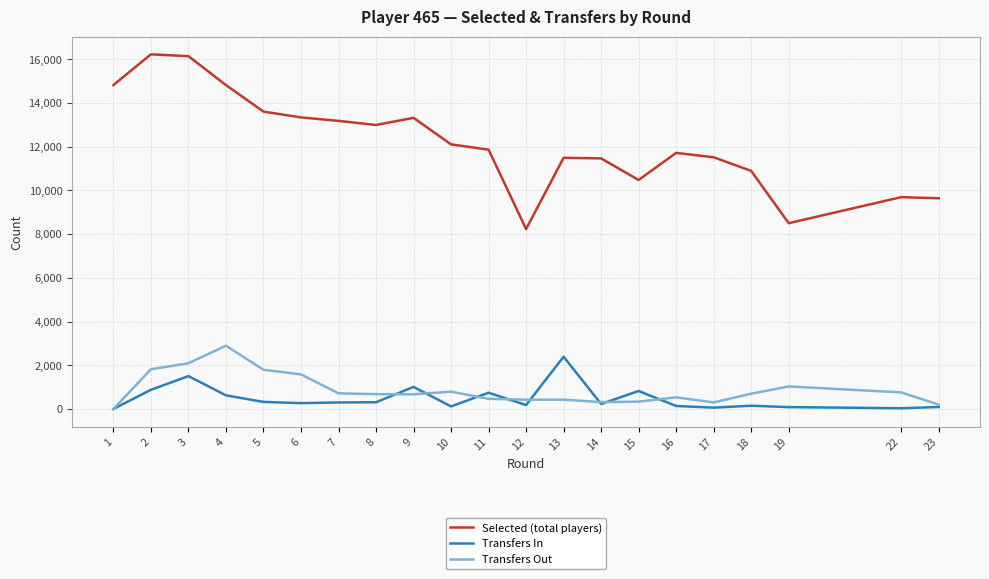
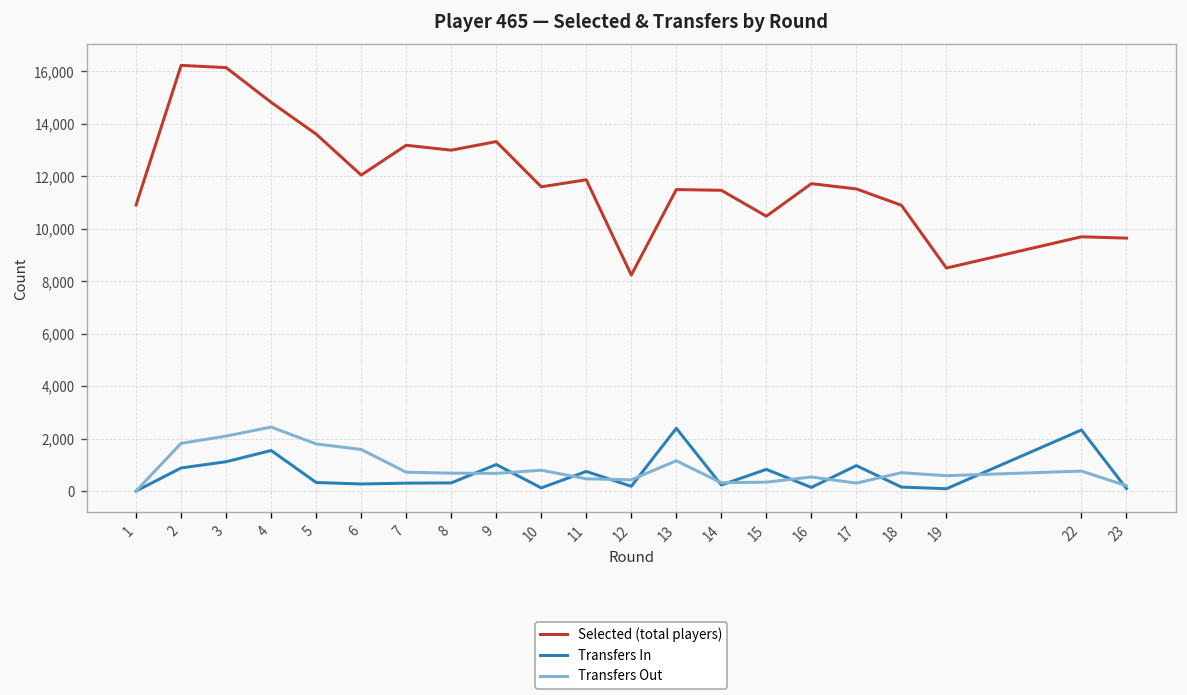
  {
    "Selected (total players)": {
-     "1": "14,800",
+     "1": "10,900",
      "2": "16,200",
      "3": "16,100",
      "4": "14,800",
      "5": "13,600",
-     "6": "13,300",
+     "6": "12,000",
      "7": "13,200",
      "8": "13,000",
      "9": "13,300",
-     "10": "12,100",
+     "10": "11,600",
      "11": "11,900",
      "12": "8,200",
      "13": "11,500",
      "14": "11,500",
      "15": "10,500",
      "16": "11,700",
      "17": "11,500",
      "18": "10,900",
      "19": "8,500",
      "22": "9,700",
      "23": "9,600"
    },
    "Transfers In": {
      "2": "900",
-     "3": "1,500",
-     "4": "600",
+     "3": "1,100",
+     "4": "1,500",
      "5": "300",
      "6": "300",
      "7": "300",
      "8": "300",
      "9": "1,000",
      "10": "100",
      "11": "700",
      "12": "200",
      "13": "2,400",
      "15": "800",
      "16": "100",
-     "17": "100",
+     "17": "1,000",
      "18": "100",
      "19": "100",
-     "22": "0"
+     "22": "2,300"
    },
    "Transfers Out": {
      "2": "1,800",
      "3": "2,100",
-     "4": "2,900",
+     "4": "2,400",
      "5": "1,800",
      "6": "1,600",
      "7": "700",
      "8": "700",
      "9": "700",
      "10": "800",
      "11": "500",
      "12": "400",
-     "13": "400",
+     "13": "1,200",
      "15": "300",
      "16": "500",
      "17": "300",
      "18": "700",
-     "19": "1,000",
+     "19": "600",
      "22": "800"
    }
  }
